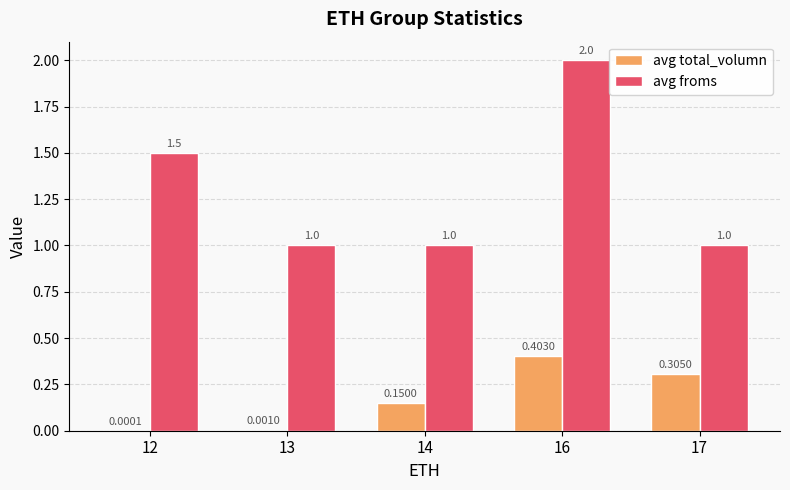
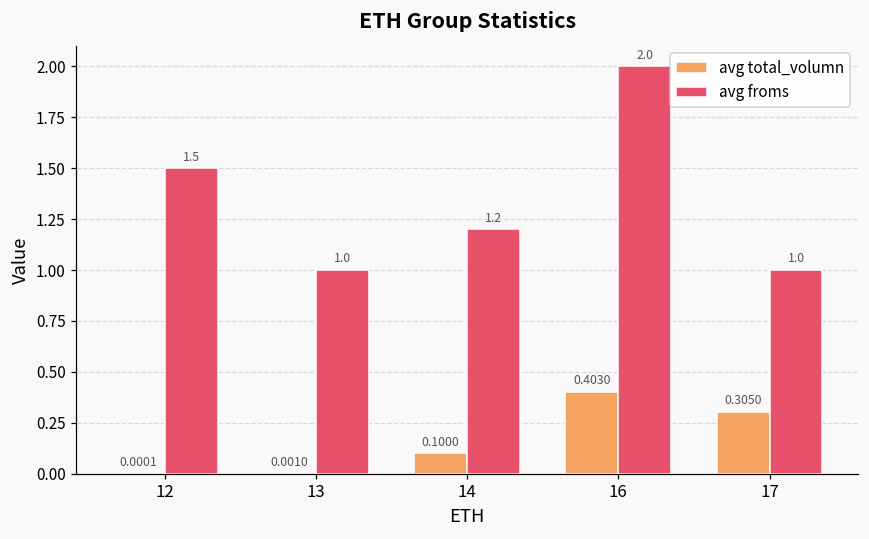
  {
    "avg total_volumn": {
      "12": 0.0001,
      "13": 0.0010,
-     "14": 0.1500,
+     "14": 0.1000,
      "16": 0.4030,
      "17": 0.3050
    },
    "avg froms": {
      "12": 1.5,
      "13": 1.0,
-     "14": 1.0,
+     "14": 1.2,
      "16": 2.0,
      "17": 1.0
    }
  }
